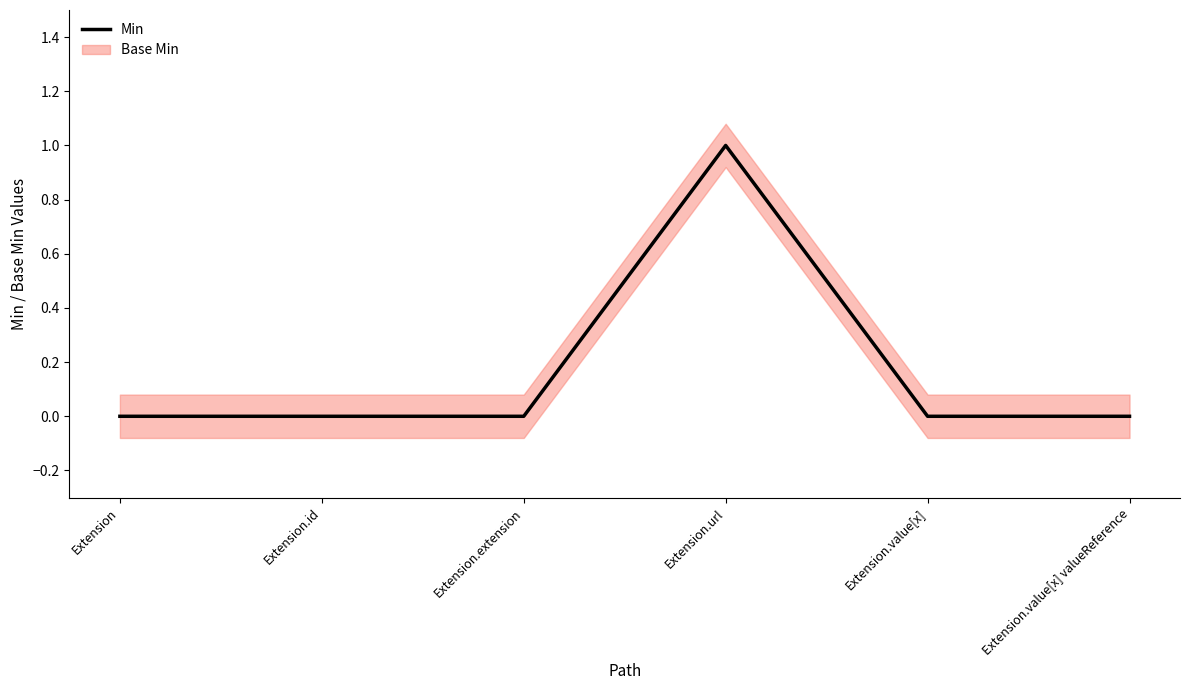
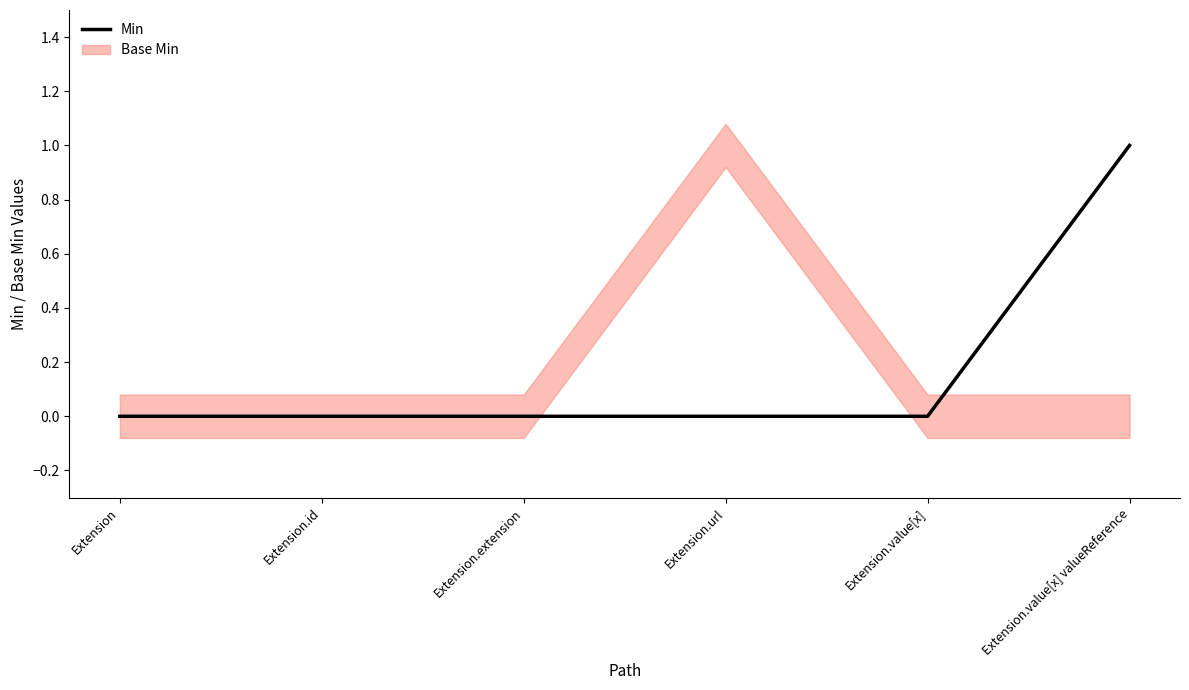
  {
    "Min": {
      "Extension": 0,
      "Extension.id": 0,
      "Extension.extension": 0,
-     "Extension.url": 1,
+     "Extension.url": 0,
      "Extension.value[x]": 0,
-     "Extension.value[x] valueReference": 0
+     "Extension.value[x] valueReference": 1
    }
  }
